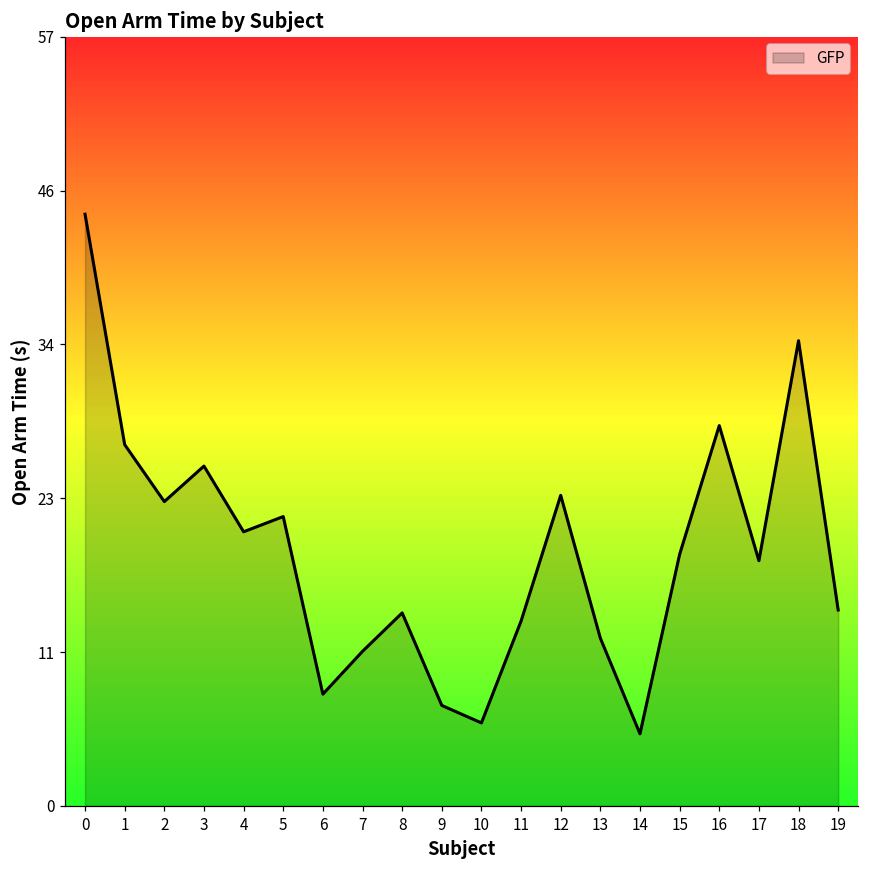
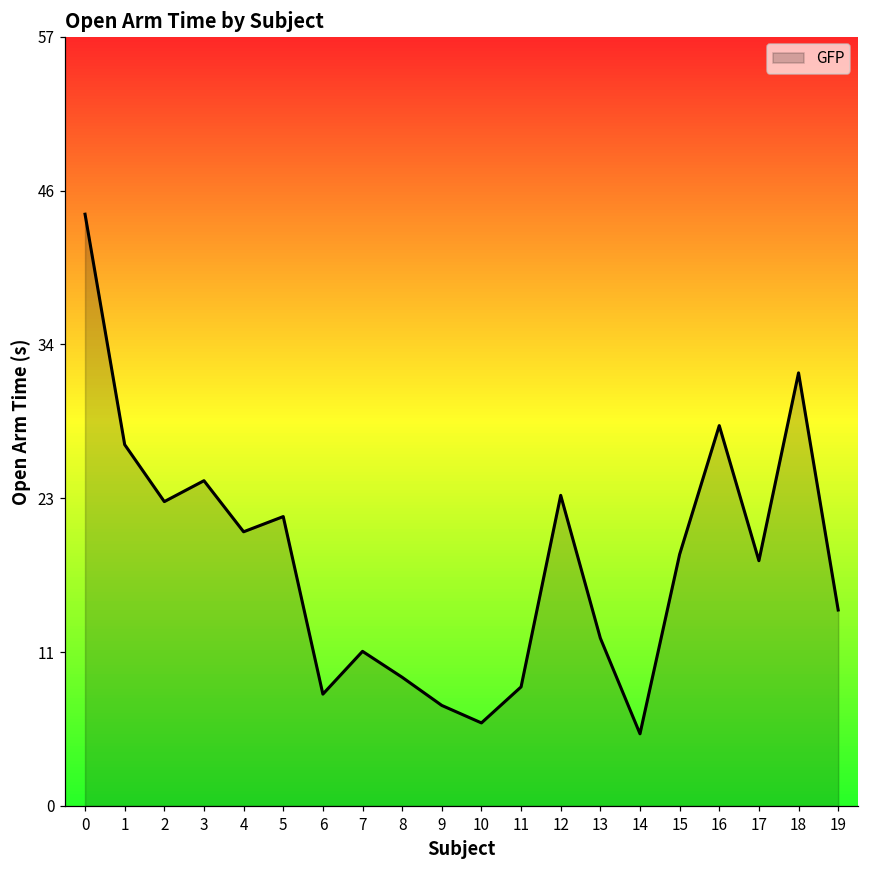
  {
    "0": 44.1,
    "1": 27.0,
    "2": 22.7,
-   "3": 25.4,
+   "3": 24.3,
    "4": 20.5,
    "5": 21.6,
    "6": 8.3,
    "7": 11.5,
-   "8": 14.4,
+   "8": 9.6,
    "9": 7.5,
    "10": 6.2,
-   "11": 13.8,
+   "11": 8.9,
    "12": 23.2,
    "13": 12.5,
    "14": 5.4,
    "15": 18.8,
    "16": 28.4,
    "17": 18.3,
-   "18": 34.7,
+   "18": 32.3,
    "19": 14.6
  }
